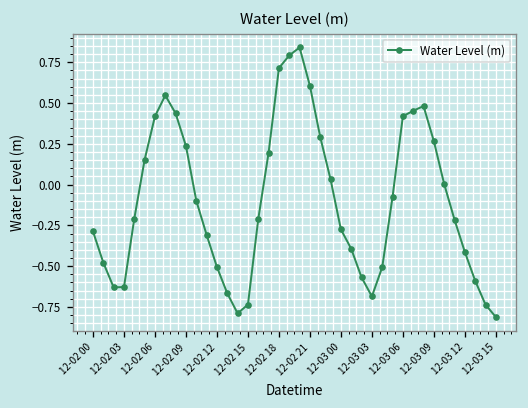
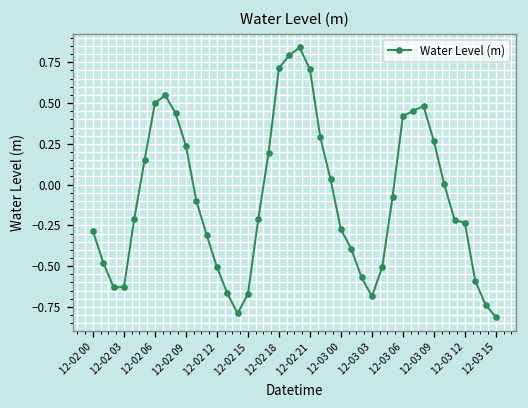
  {
    "12-02 00": -0.29,
    "12-02 03": -0.63,
-   "12-02 06": 0.42,
+   "12-02 06": 0.50,
    "12-02 09": 0.24,
    "12-02 12": -0.51,
-   "12-02 15": -0.74,
+   "12-02 15": -0.67,
    "12-02 18": 0.71,
-   "12-02 21": 0.61,
+   "12-02 21": 0.71,
    "12-03 00": -0.27,
    "12-03 03": -0.69,
    "12-03 06": 0.42,
    "12-03 09": 0.27,
-   "12-03 12": -0.41,
+   "12-03 12": -0.23,
    "12-03 15": -0.81
  }
